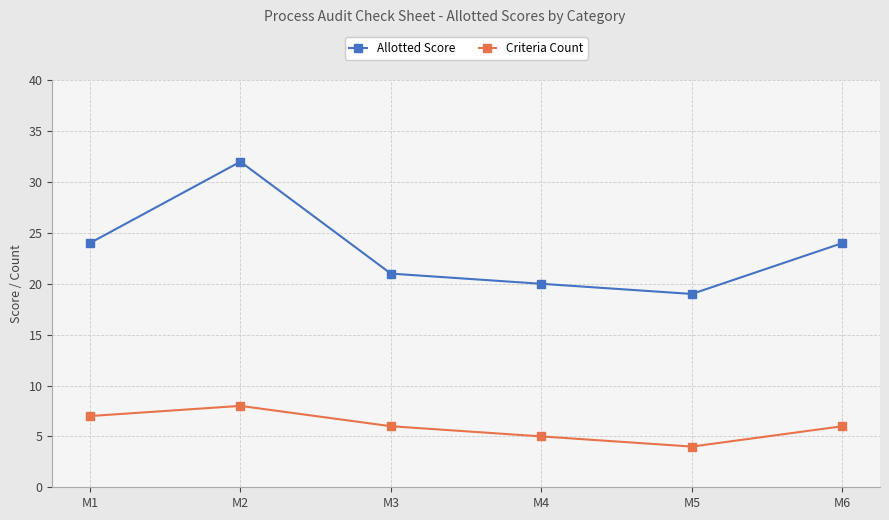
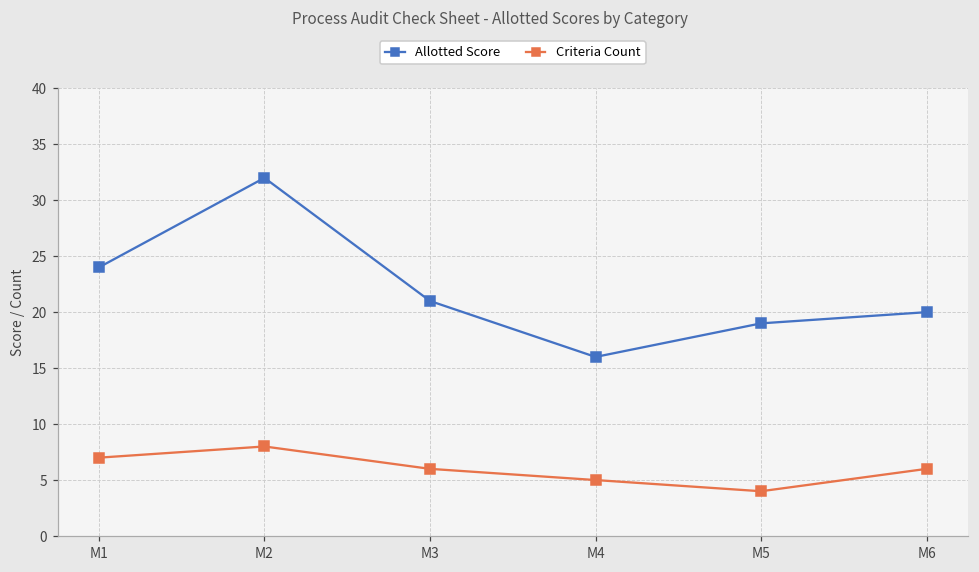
  {
    "Allotted Score": {
      "M1": 24,
      "M2": 32,
      "M3": 21,
-     "M4": 20,
+     "M4": 16,
      "M5": 19,
-     "M6": 24
+     "M6": 20
    },
    "Criteria Count": {
      "M1": 7,
      "M2": 8,
      "M3": 6,
      "M4": 5,
      "M5": 4,
      "M6": 6
    }
  }
